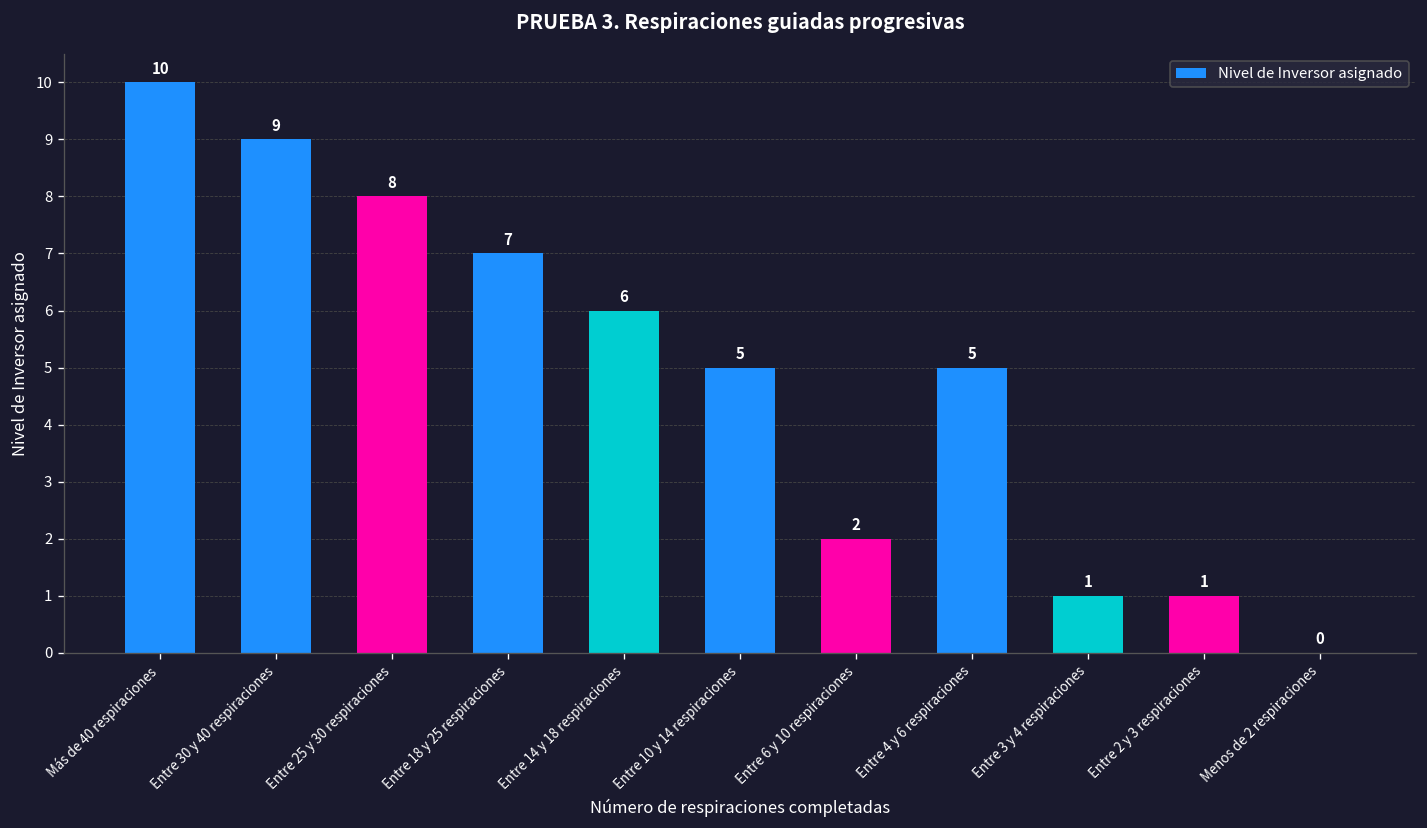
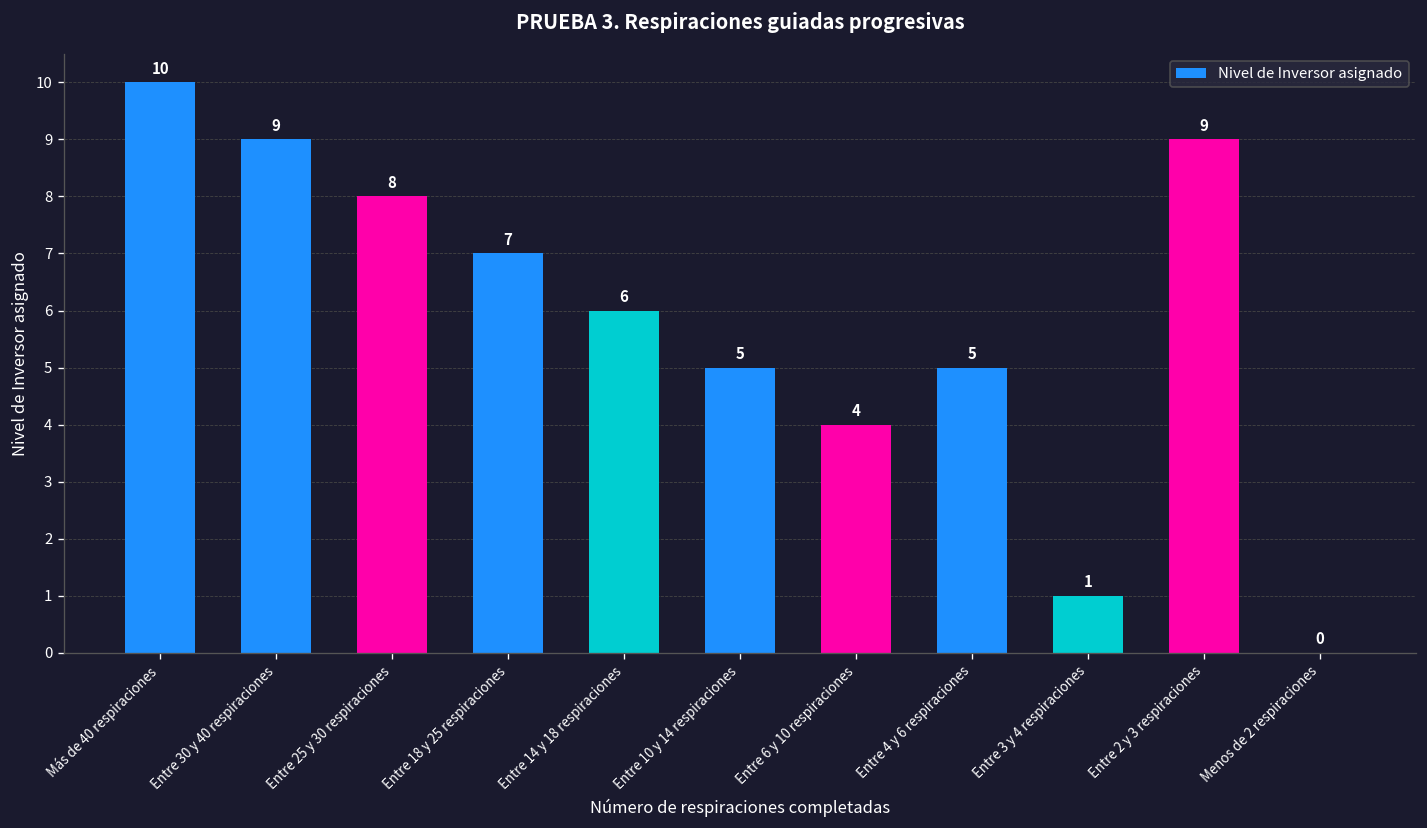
  {
    "Más de 40 respiraciones": 10,
    "Entre 30 y 40 respiraciones": 9,
    "Entre 25 y 30 respiraciones": 8,
    "Entre 18 y 25 respiraciones": 7,
    "Entre 14 y 18 respiraciones": 6,
    "Entre 10 y 14 respiraciones": 5,
-   "Entre 6 y 10 respiraciones": 2,
+   "Entre 6 y 10 respiraciones": 4,
    "Entre 4 y 6 respiraciones": 5,
    "Entre 3 y 4 respiraciones": 1,
-   "Entre 2 y 3 respiraciones": 1,
+   "Entre 2 y 3 respiraciones": 9,
    "Menos de 2 respiraciones": 0
  }
